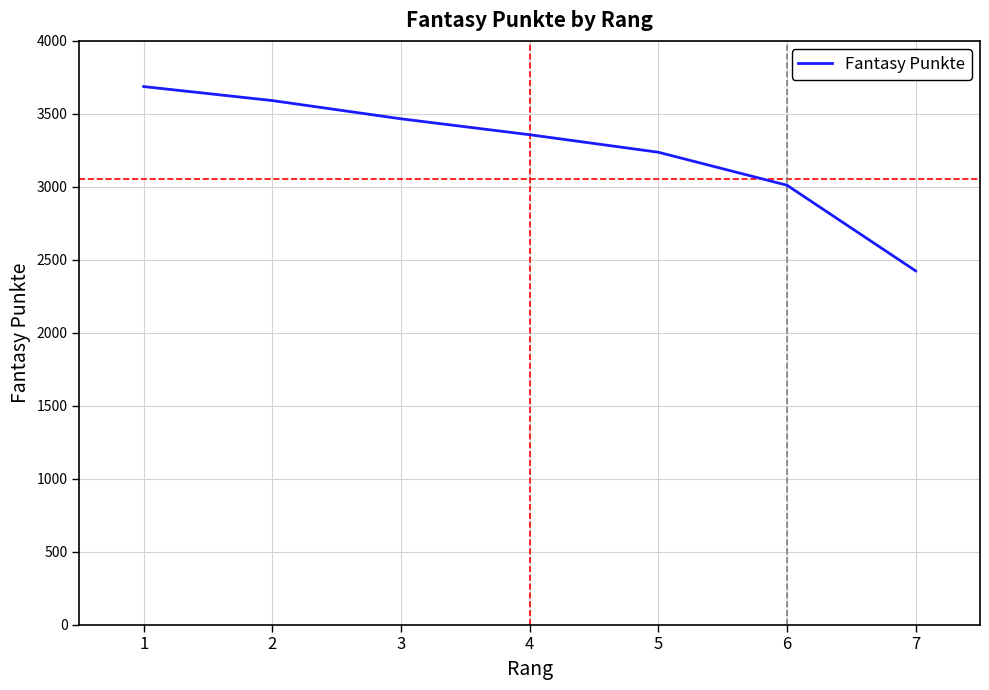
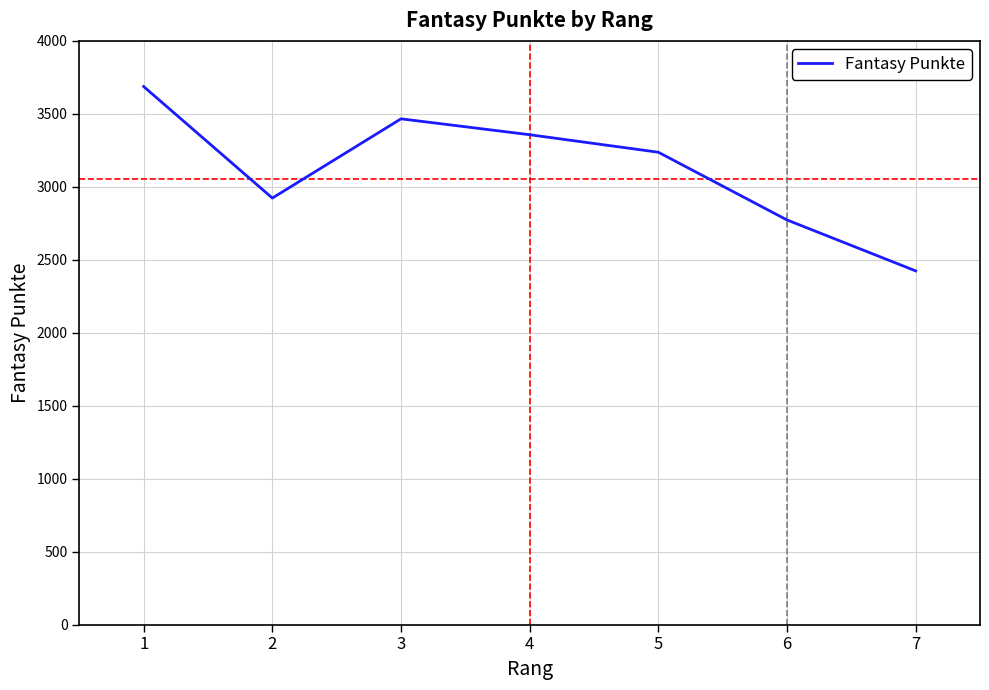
  {
    "1": 3690,
-   "2": 3590,
+   "2": 2920,
    "3": 3470,
    "4": 3360,
    "5": 3240,
-   "6": 3010,
+   "6": 2770,
    "7": 2420
  }
